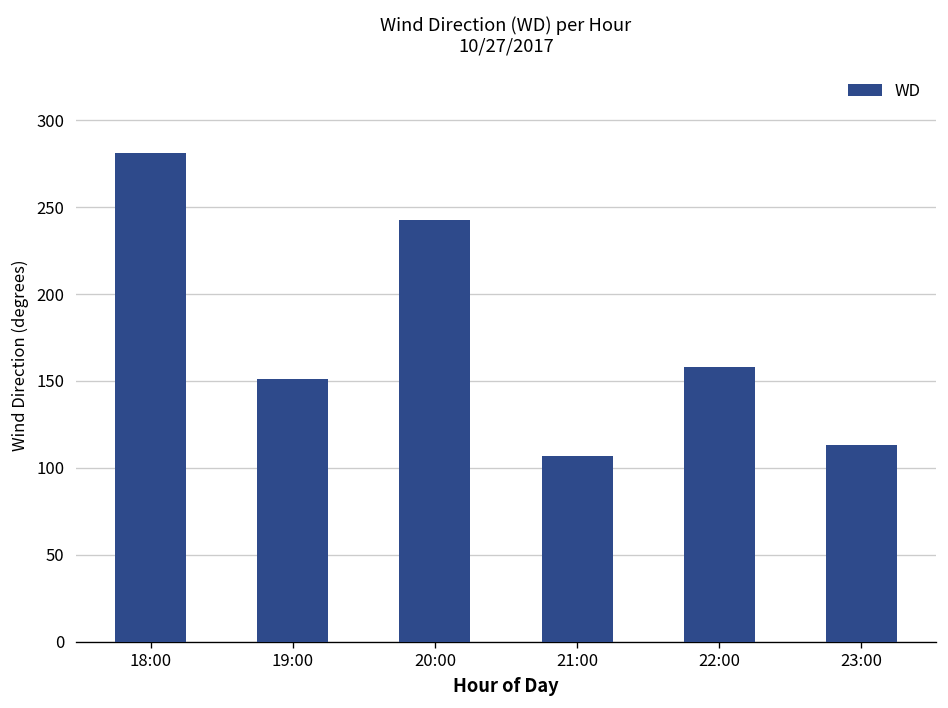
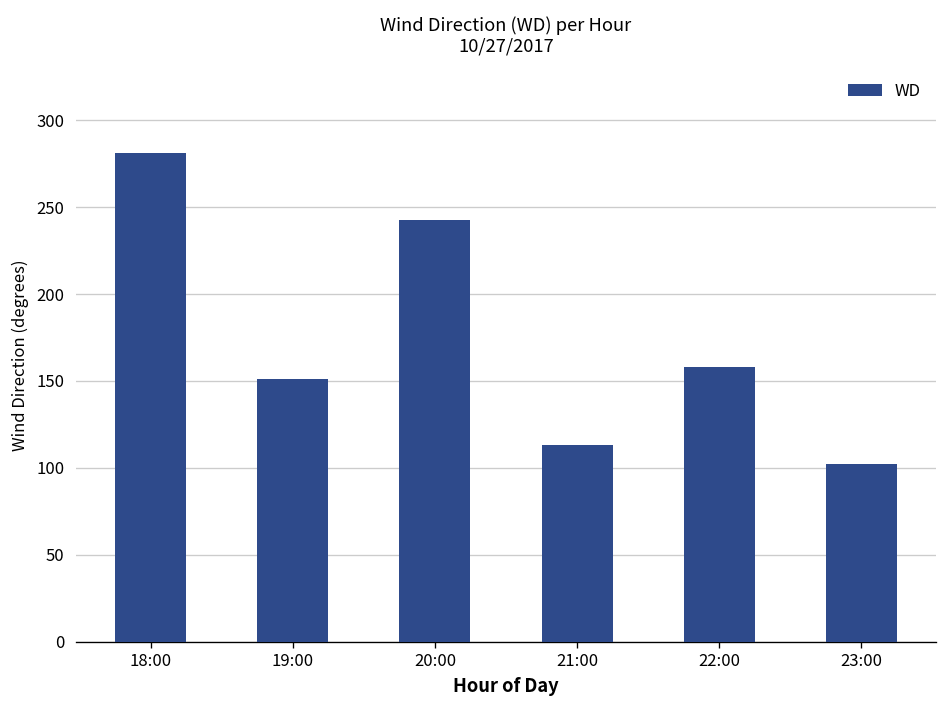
  {
    "18:00": 281,
    "19:00": 151,
    "20:00": 242,
-   "21:00": 107,
+   "21:00": 113,
    "22:00": 158,
-   "23:00": 113
+   "23:00": 102
  }
